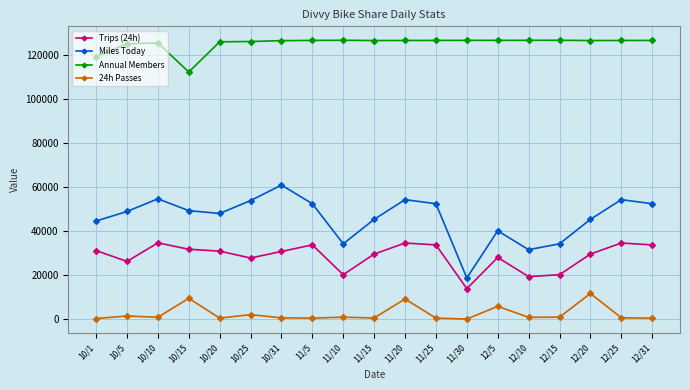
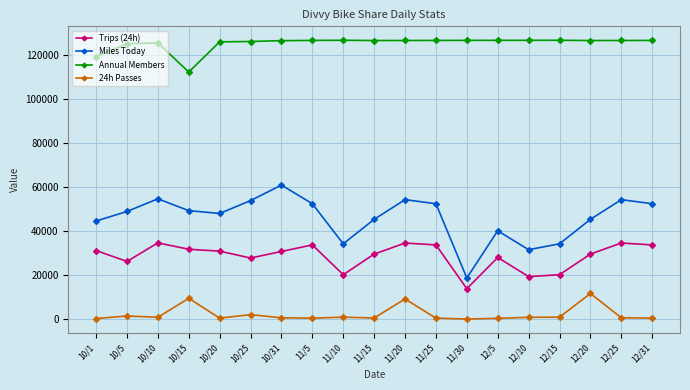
  {
    "Trips (24h)": {
      "10/1": 31000,
      "10/5": 26000,
      "10/10": 35000,
      "10/15": 32000,
      "10/20": 31000,
      "10/25": 28000,
      "10/31": 31000,
      "11/5": 34000,
      "11/10": 20000,
      "11/15": 30000,
      "11/20": 35000,
      "11/25": 34000,
      "11/30": 14000,
      "12/5": 28000,
      "12/10": 19000,
      "12/15": 20000,
      "12/20": 30000,
      "12/25": 35000,
      "12/31": 34000
    },
    "Miles Today": {
      "10/1": 45000,
      "10/5": 49000,
      "10/10": 55000,
      "10/15": 49000,
      "10/20": 48000,
      "10/25": 54000,
      "10/31": 61000,
      "11/5": 52000,
      "11/10": 34000,
      "11/15": 45000,
      "11/20": 54000,
      "11/25": 52000,
      "11/30": 19000,
      "12/5": 40000,
      "12/10": 32000,
      "12/15": 34000,
      "12/20": 45000,
      "12/25": 54000,
      "12/31": 52000
    },
    "Annual Members": {
      "10/15": 112000,
      "10/20": 126000,
      "10/25": 126000,
      "10/31": 127000,
      "11/5": 127000,
      "11/10": 127000,
      "11/15": 127000,
      "11/20": 127000,
      "11/25": 127000,
      "11/30": 127000,
      "12/5": 127000,
      "12/10": 127000,
      "12/15": 127000,
      "12/20": 127000,
      "12/25": 127000,
      "12/31": 127000
    },
    "24h Passes": {
      "10/1": 0,
      "10/5": 1000,
      "10/10": 1000,
      "10/15": 10000,
      "10/20": 1000,
      "10/25": 2000,
      "10/31": 1000,
      "11/5": 1000,
      "11/10": 1000,
      "11/15": 1000,
      "11/20": 9000,
      "11/25": 1000,
      "11/30": 0,
-     "12/5": 6000,
+     "12/5": 0,
      "12/10": 1000,
      "12/15": 1000,
      "12/20": 12000,
      "12/25": 1000,
      "12/31": 1000
    }
  }
